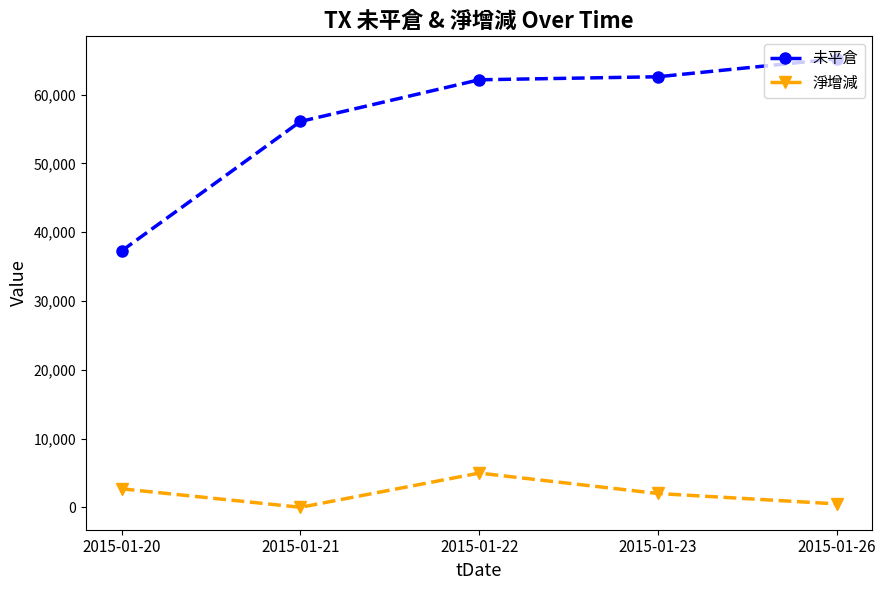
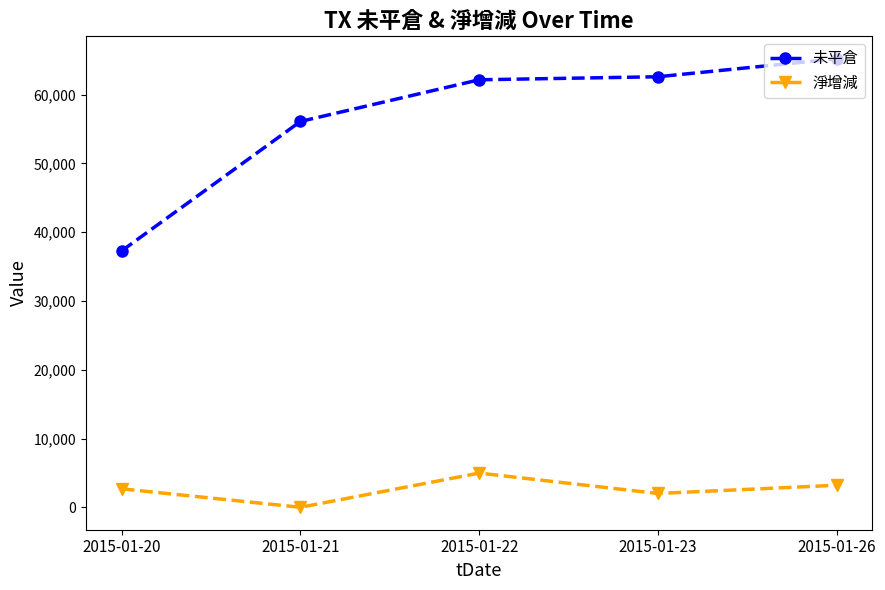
  {
    "未平倉": {
      "2015-01-20": "37,000",
      "2015-01-21": "56,000",
      "2015-01-22": "62,000",
      "2015-01-23": "63,000"
    },
    "淨增減": {
      "2015-01-20": "3,000",
      "2015-01-21": "0",
      "2015-01-22": "5,000",
      "2015-01-23": "2,000",
-     "2015-01-26": "0"
+     "2015-01-26": "3,000"
    }
  }
